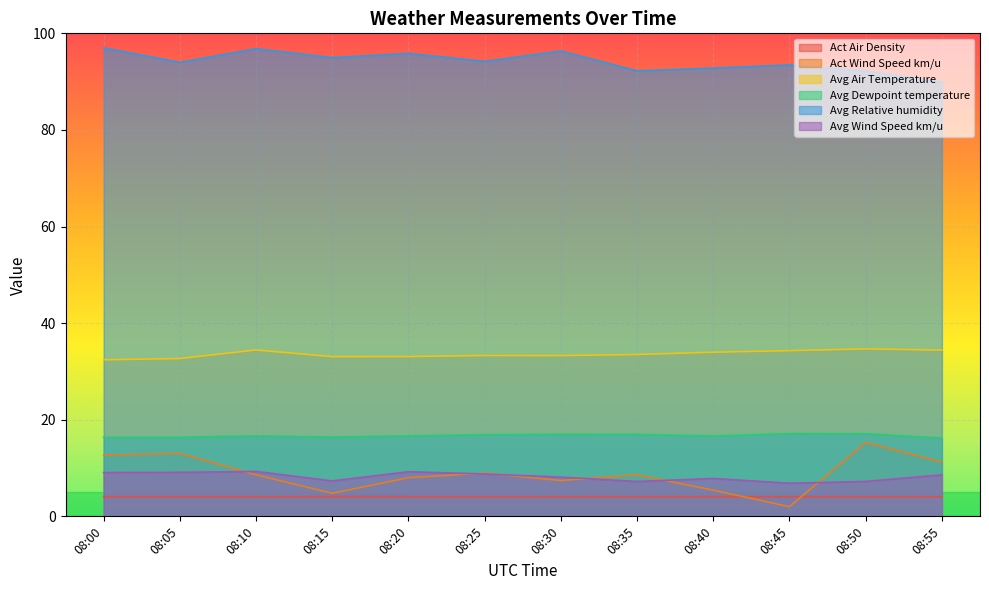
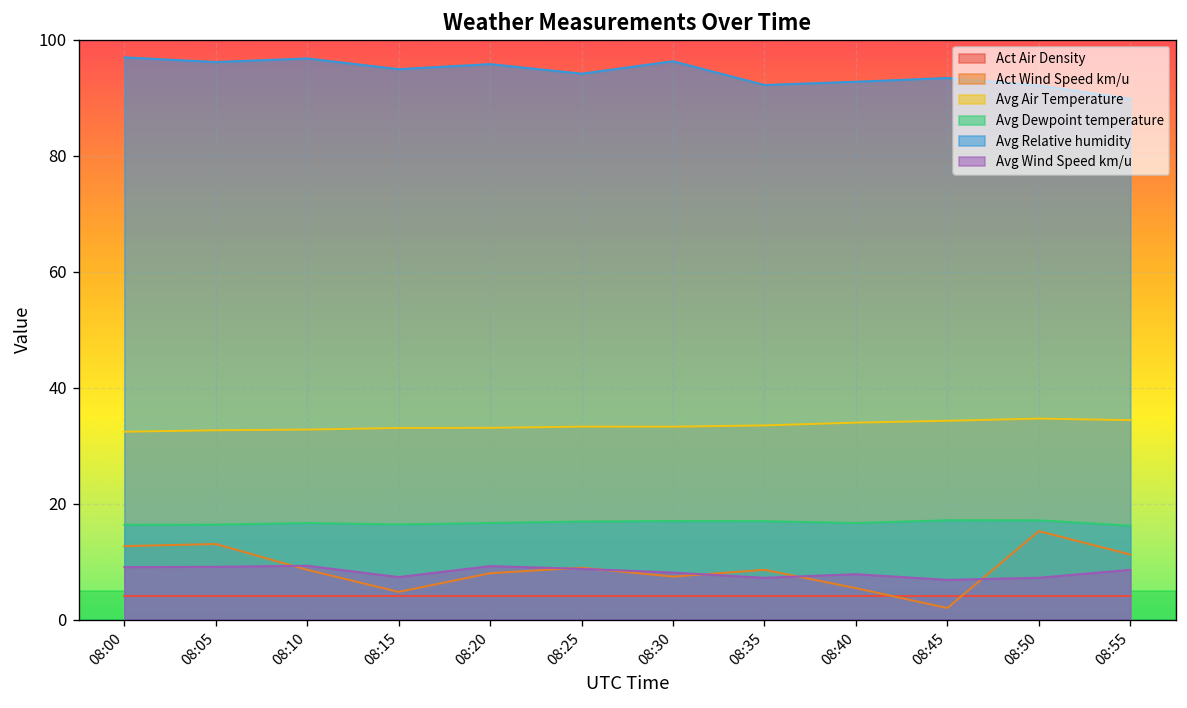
  {
    "Avg Air Temperature": {
      "08:00": 32,
      "08:05": 33,
-     "08:10": 34,
+     "08:10": 33,
      "08:15": 33,
      "08:20": 33,
      "08:25": 33,
      "08:30": 33,
      "08:35": 34,
      "08:40": 34,
      "08:45": 34,
      "08:50": 35,
      "08:55": 34
    },
    "Avg Dewpoint temperature": {
      "08:00": 16,
      "08:05": 16,
      "08:10": 17,
      "08:15": 16,
      "08:20": 17,
      "08:25": 17,
      "08:30": 17,
      "08:35": 17,
      "08:40": 17,
      "08:45": 17,
      "08:50": 17,
      "08:55": 16
    },
    "Avg Relative humidity": {
      "08:00": 97,
-     "08:05": 94,
+     "08:05": 96,
      "08:10": 97,
      "08:15": 95,
      "08:20": 96,
      "08:25": 94,
      "08:30": 96,
      "08:35": 92,
      "08:40": 93,
      "08:45": 93
    },
    "Avg Wind Speed km/u": {
      "08:00": 9,
      "08:05": 9,
      "08:10": 9,
      "08:15": 7,
      "08:20": 9,
      "08:30": 8,
      "08:35": 7,
      "08:40": 8,
      "08:45": 7,
      "08:50": 7,
      "08:55": 9
    }
  }
